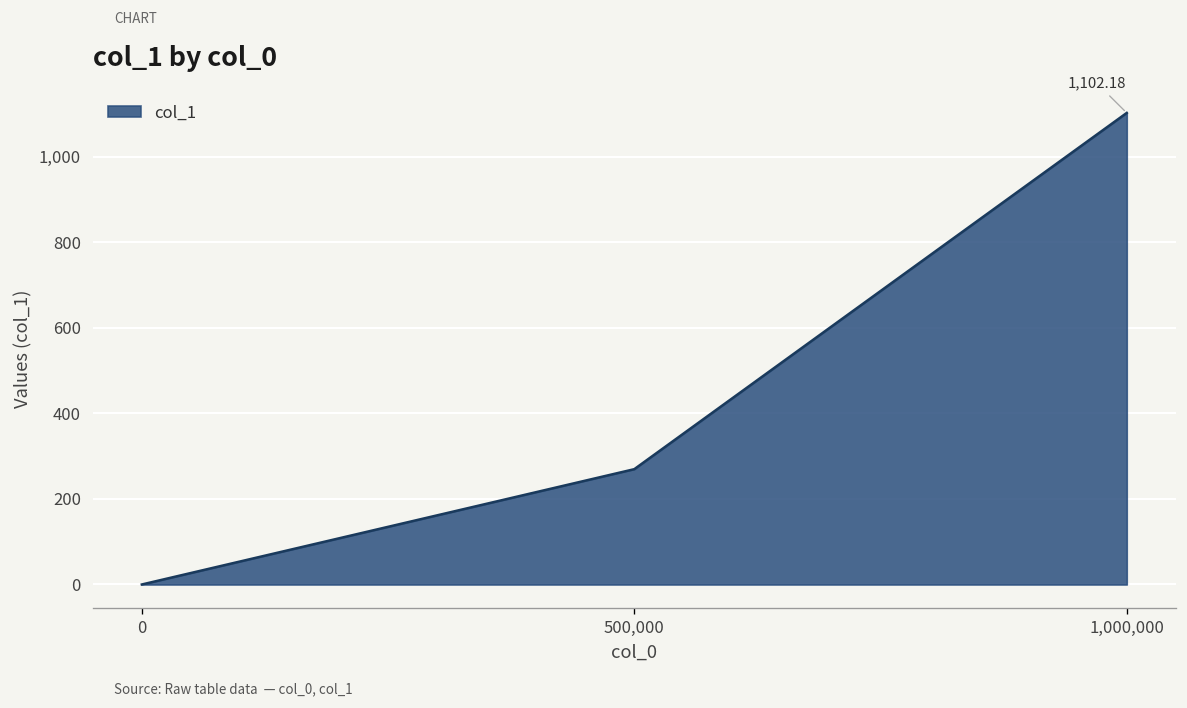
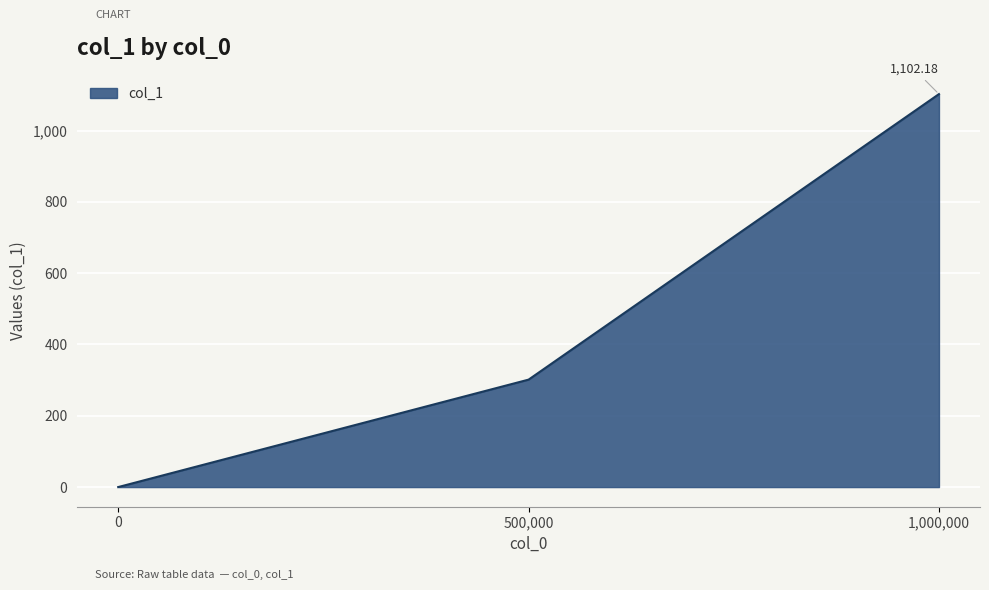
  {
    "0": 0,
-   "500,000": 270
+   "500,000": 300
  }
